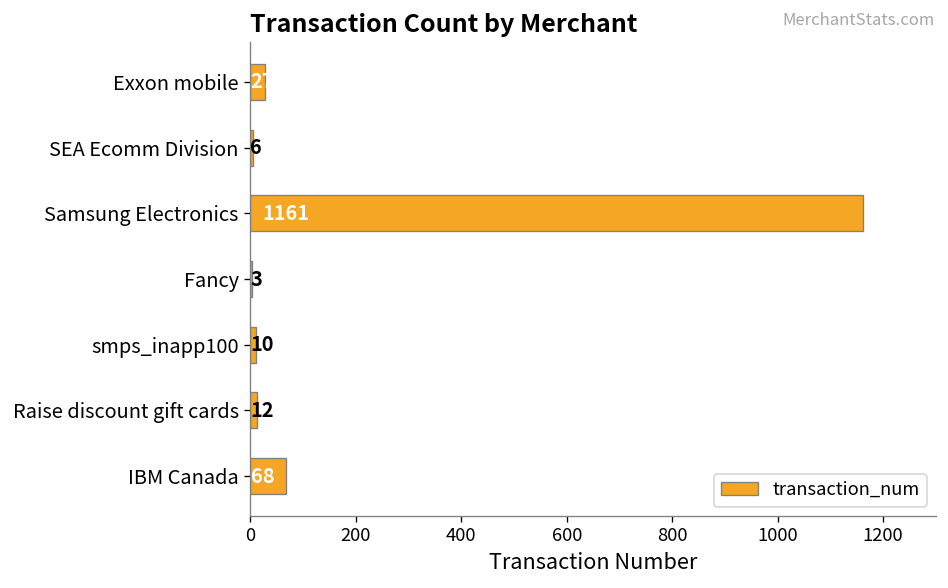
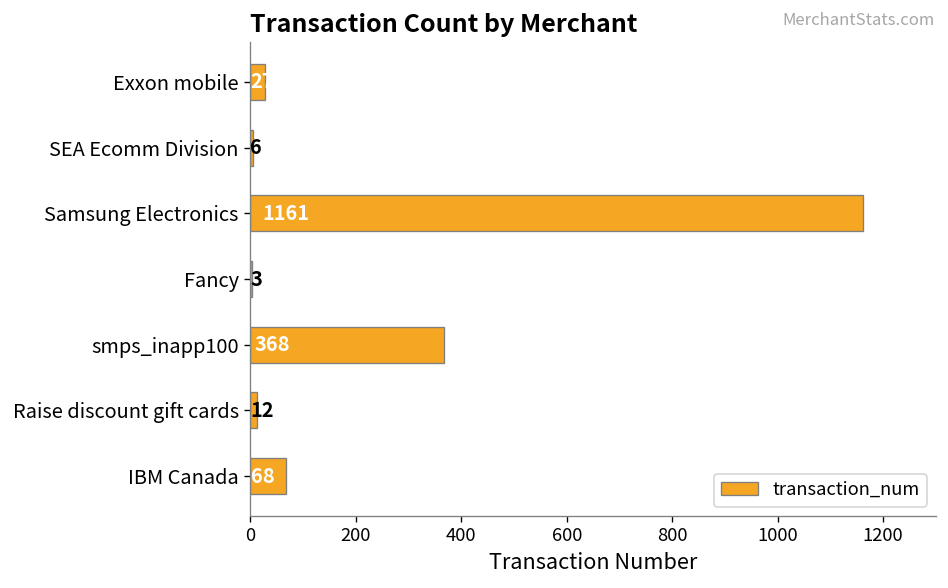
  {
    "Exxon mobile": 27,
    "SEA Ecomm Division": 6,
    "Samsung Electronics": 1161,
    "Fancy": 3,
-   "smps_inapp100": 10,
+   "smps_inapp100": 368,
    "Raise discount gift cards": 12,
    "IBM Canada": 68
  }
